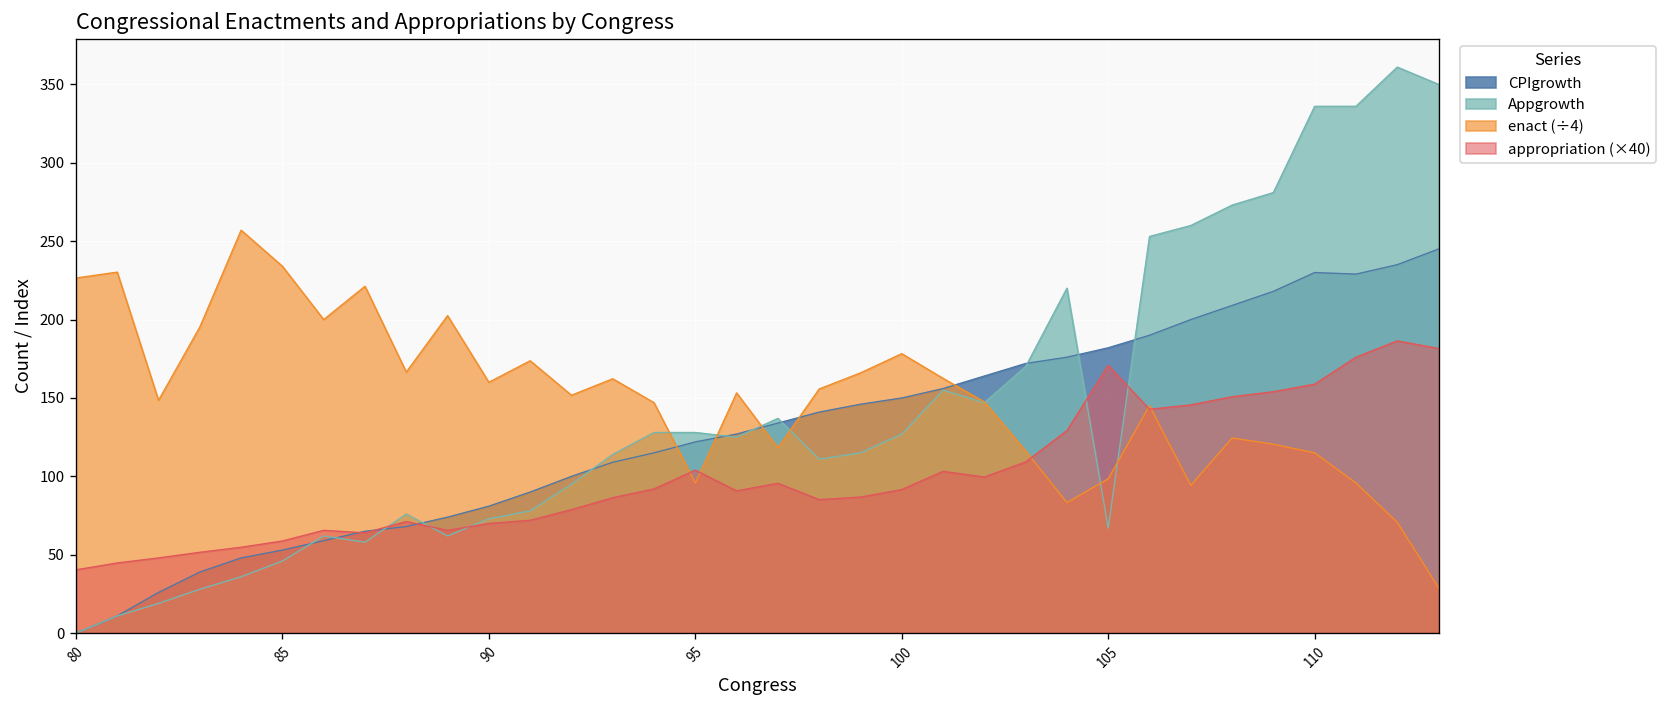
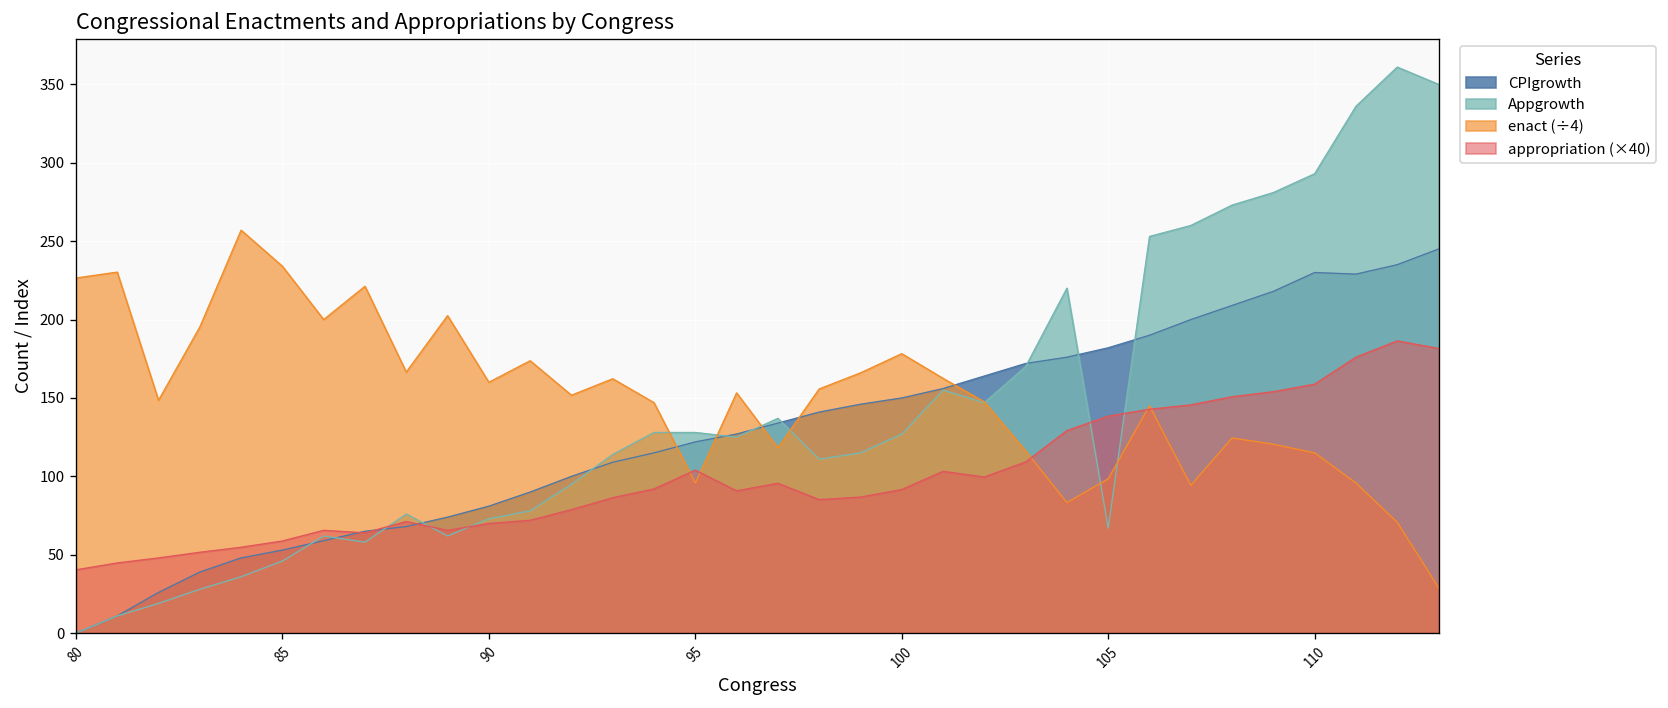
  {
    "CPIgrowth": {
      "85": 53,
      "90": 81,
      "95": 122,
      "100": 150,
      "105": 182,
      "110": 230
    },
    "Appgrowth": {
      "85": 46,
      "90": 73,
      "95": 128,
      "100": 127,
      "105": 67,
-     "110": 336
+     "110": 293
    },
    "enact (÷4)": {
      "80": 227,
      "85": 234,
      "90": 160,
      "95": 96,
      "100": 178,
      "105": 99,
      "110": 115
    },
    "appropriation (×40)": {
      "80": 40,
      "85": 59,
      "90": 70,
      "95": 104,
      "100": 92,
-     "105": 171,
+     "105": 138,
      "110": 159
    }
  }
